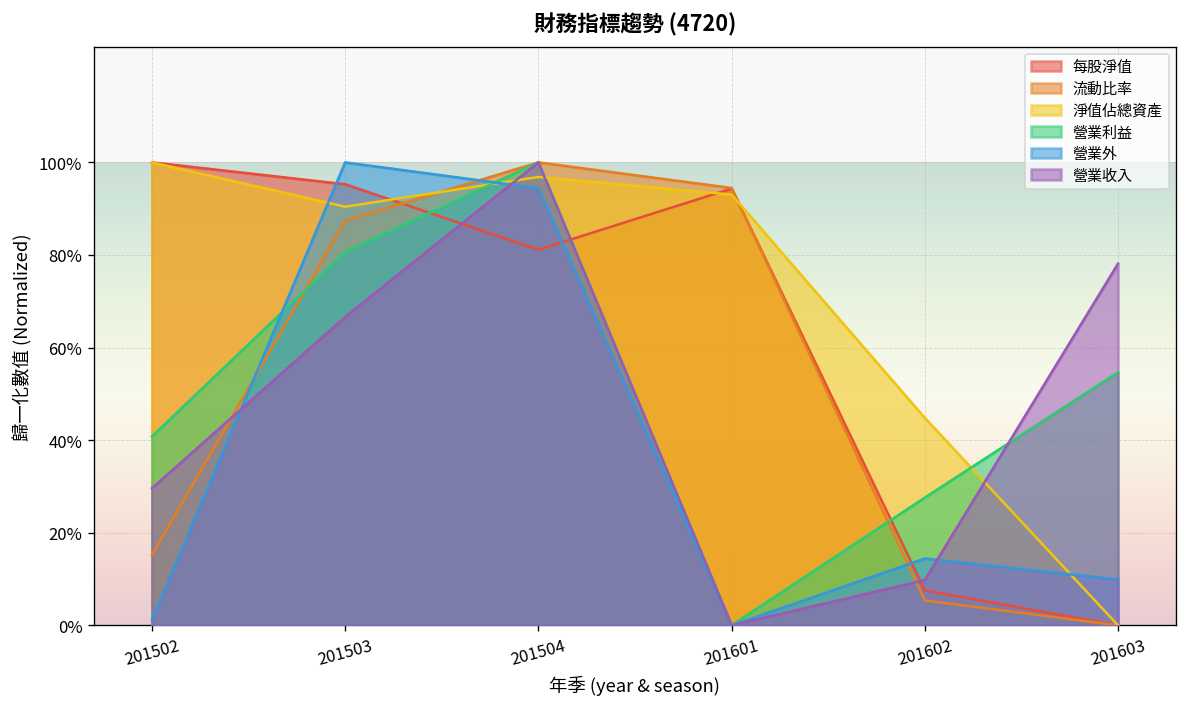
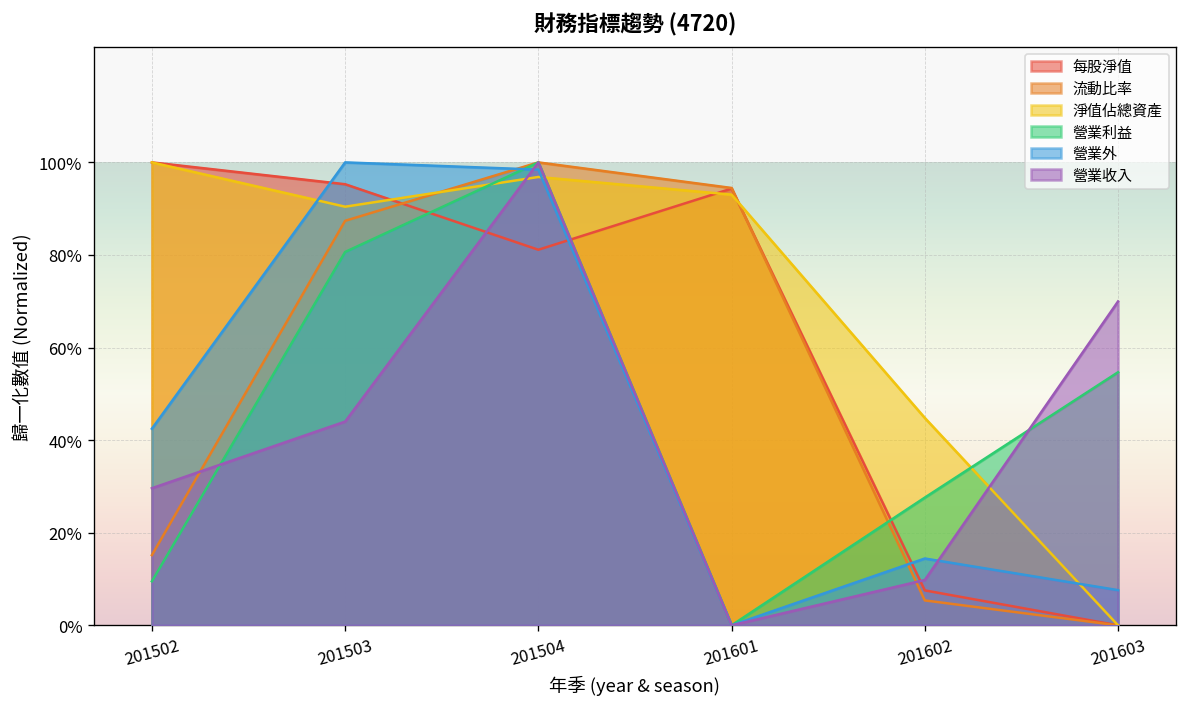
  {
    "營業利益": {
-     "201502": "41%",
+     "201502": "10%",
      "201503": "81%",
      "201602": "28%",
      "201603": "55%"
    },
    "營業外": {
-     "201502": "1%",
+     "201502": "42%",
      "201503": "100%",
-     "201504": "94%",
+     "201504": "98%",
      "201602": "14%",
-     "201603": "10%"
+     "201603": "8%"
    },
    "營業收入": {
      "201502": "30%",
-     "201503": "67%",
+     "201503": "44%",
      "201602": "10%",
-     "201603": "78%"
+     "201603": "70%"
    }
  }
